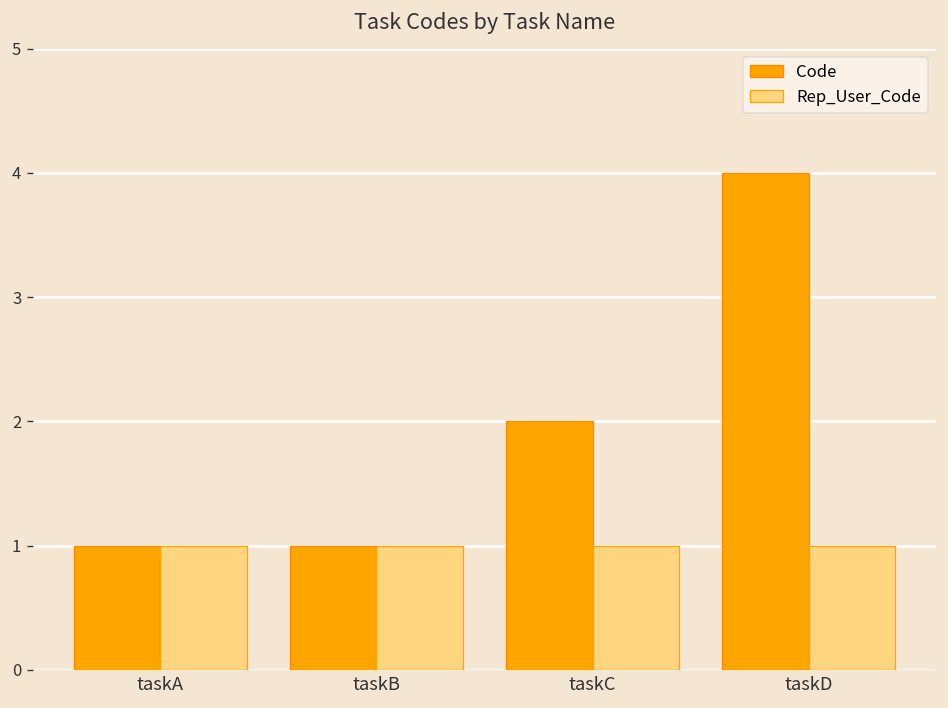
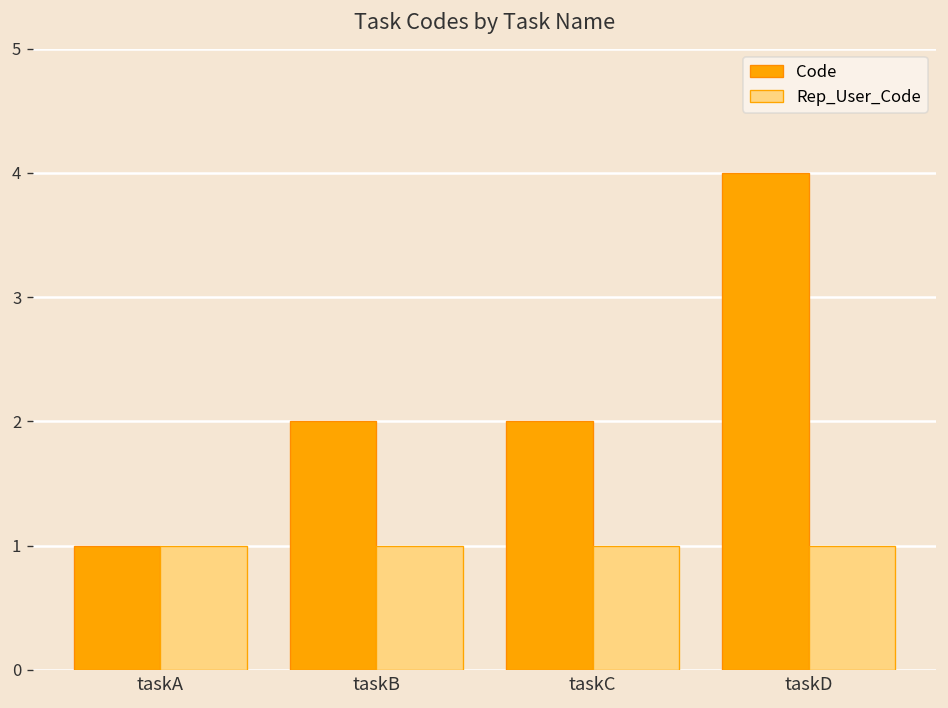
  {
    "Code": {
      "taskA": 1,
-     "taskB": 1,
+     "taskB": 2,
      "taskC": 2,
      "taskD": 4
    },
    "Rep_User_Code": {
      "taskA": 1,
      "taskB": 1,
      "taskC": 1,
      "taskD": 1
    }
  }
